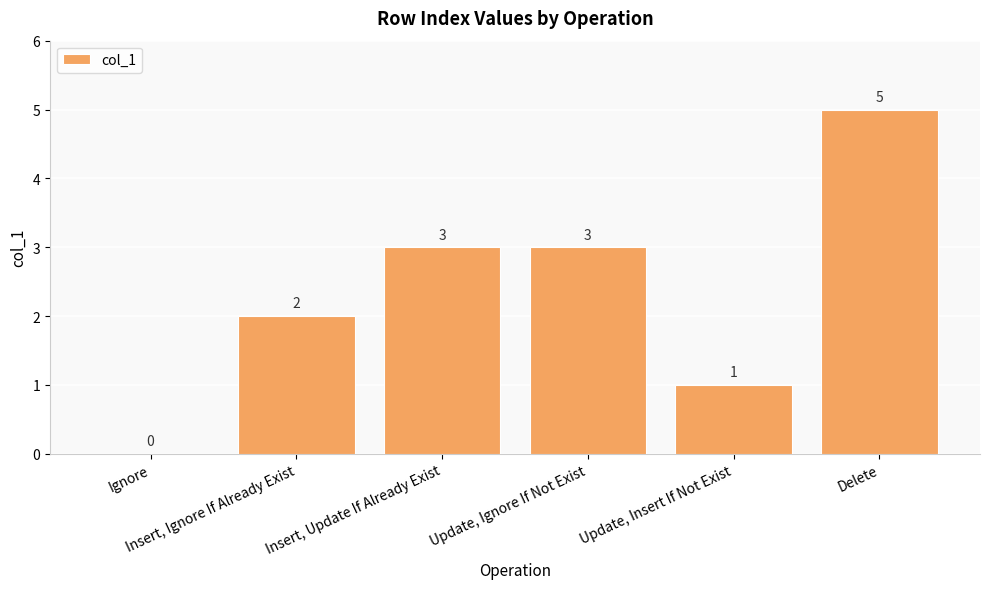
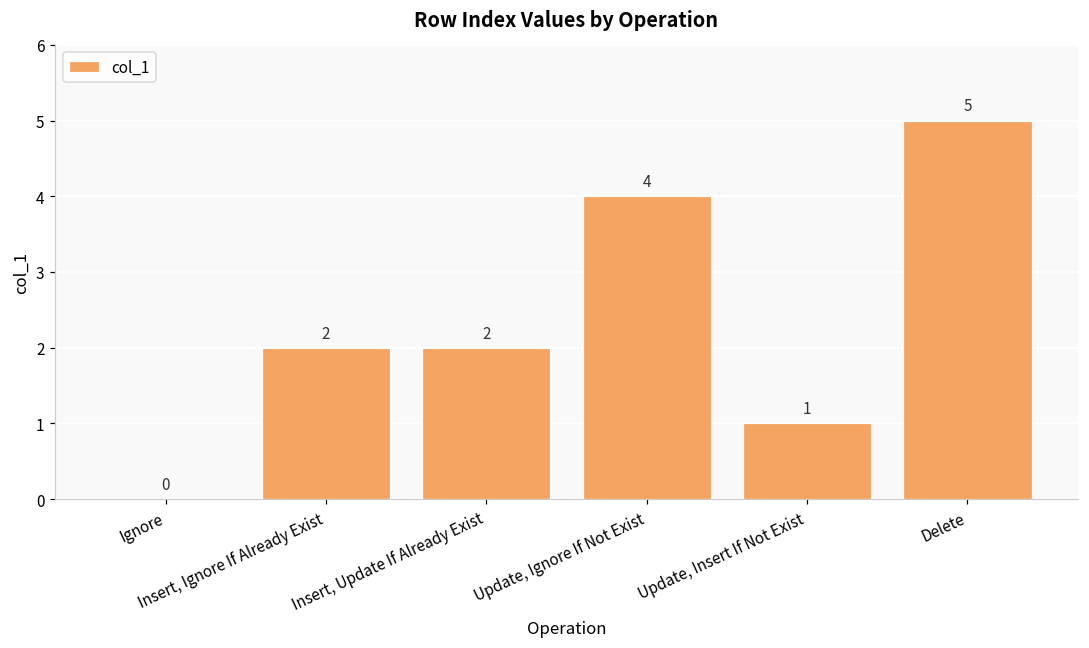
  {
    "Ignore": 0,
    "Insert, Ignore If Already Exist": 2,
-   "Insert, Update If Already Exist": 3,
-   "Update, Ignore If Not Exist": 3,
+   "Insert, Update If Already Exist": 2,
+   "Update, Ignore If Not Exist": 4,
    "Update, Insert If Not Exist": 1,
    "Delete": 5
  }
